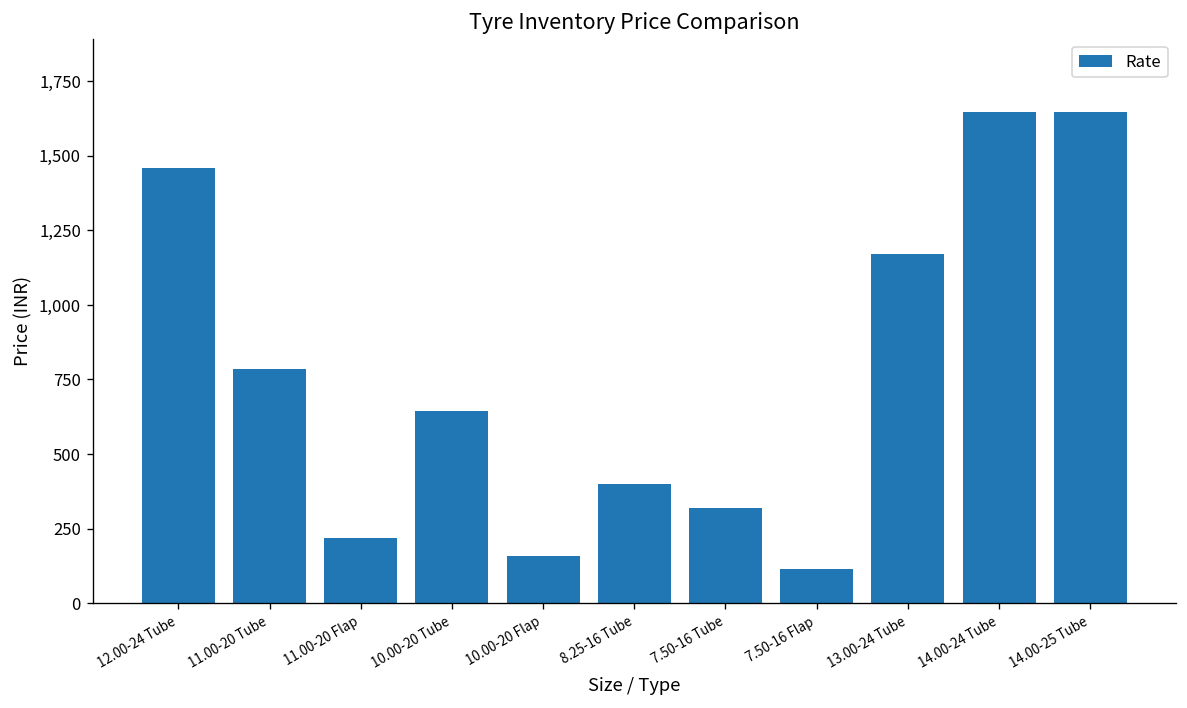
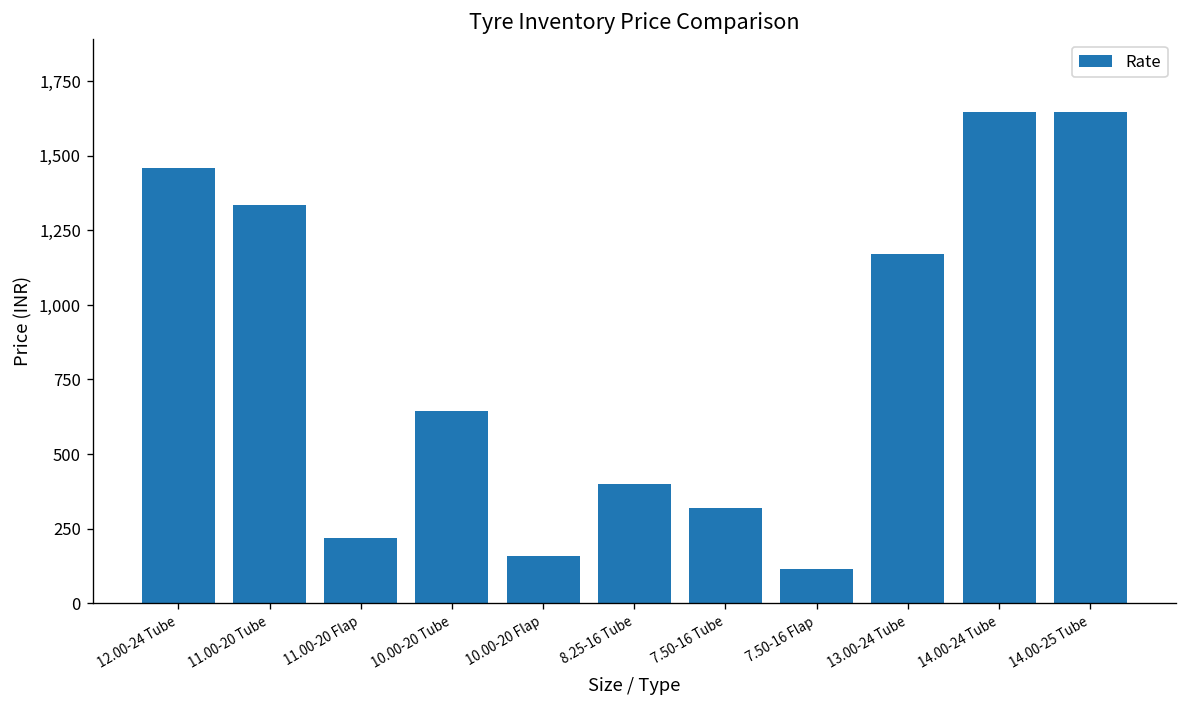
  {
    "12.00-24 Tube": "1,460",
-   "11.00-20 Tube": "780",
+   "11.00-20 Tube": "1,340",
    "11.00-20 Flap": "220",
    "10.00-20 Tube": "650",
    "10.00-20 Flap": "160",
    "8.25-16 Tube": "400",
    "7.50-16 Tube": "320",
    "7.50-16 Flap": "110",
    "13.00-24 Tube": "1,170",
    "14.00-24 Tube": "1,650",
    "14.00-25 Tube": "1,650"
  }
